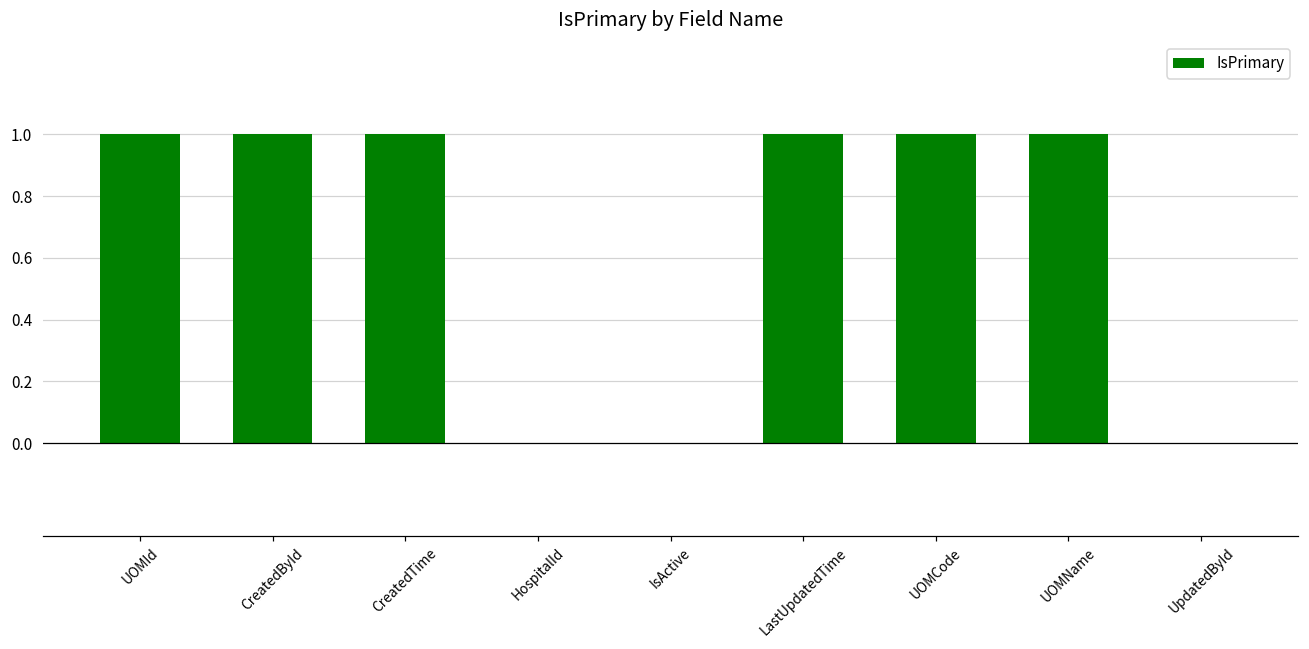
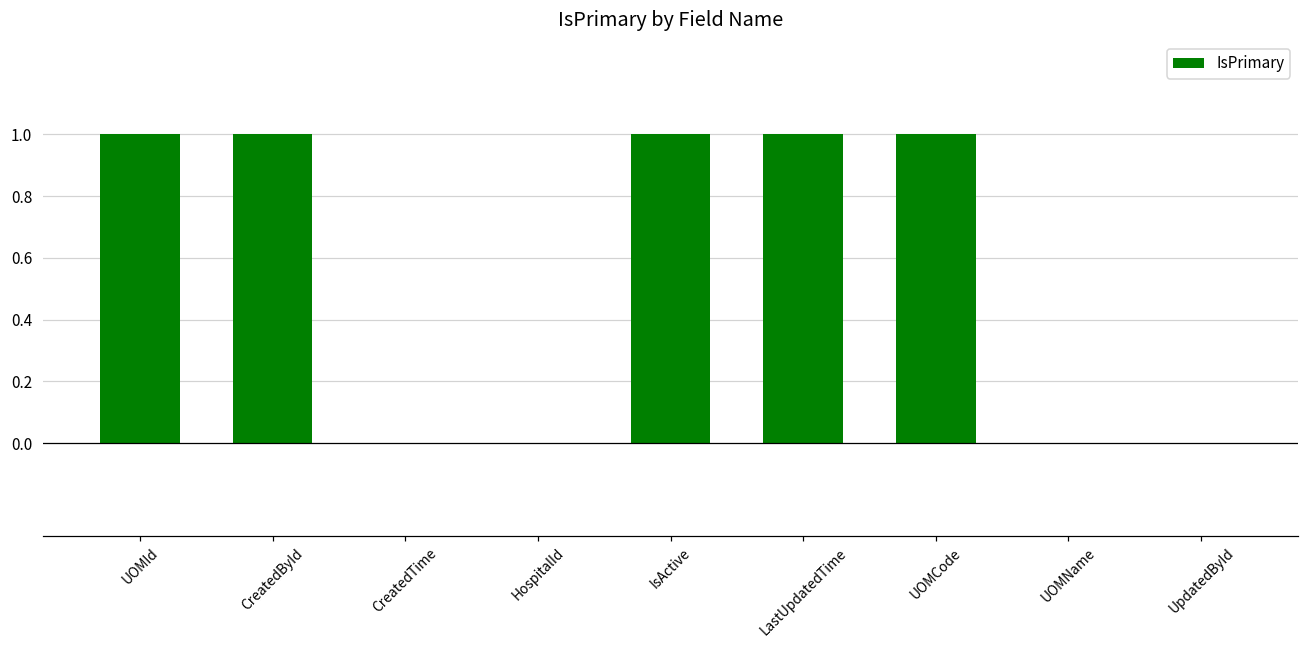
  {
    "UOMId": 1,
    "CreatedById": 1,
-   "CreatedTime": 1,
+   "CreatedTime": 0,
    "HospitalId": 0,
-   "IsActive": 0,
+   "IsActive": 1,
    "LastUpdatedTime": 1,
    "UOMCode": 1,
-   "UOMName": 1,
+   "UOMName": 0,
    "UpdatedById": 0
  }
